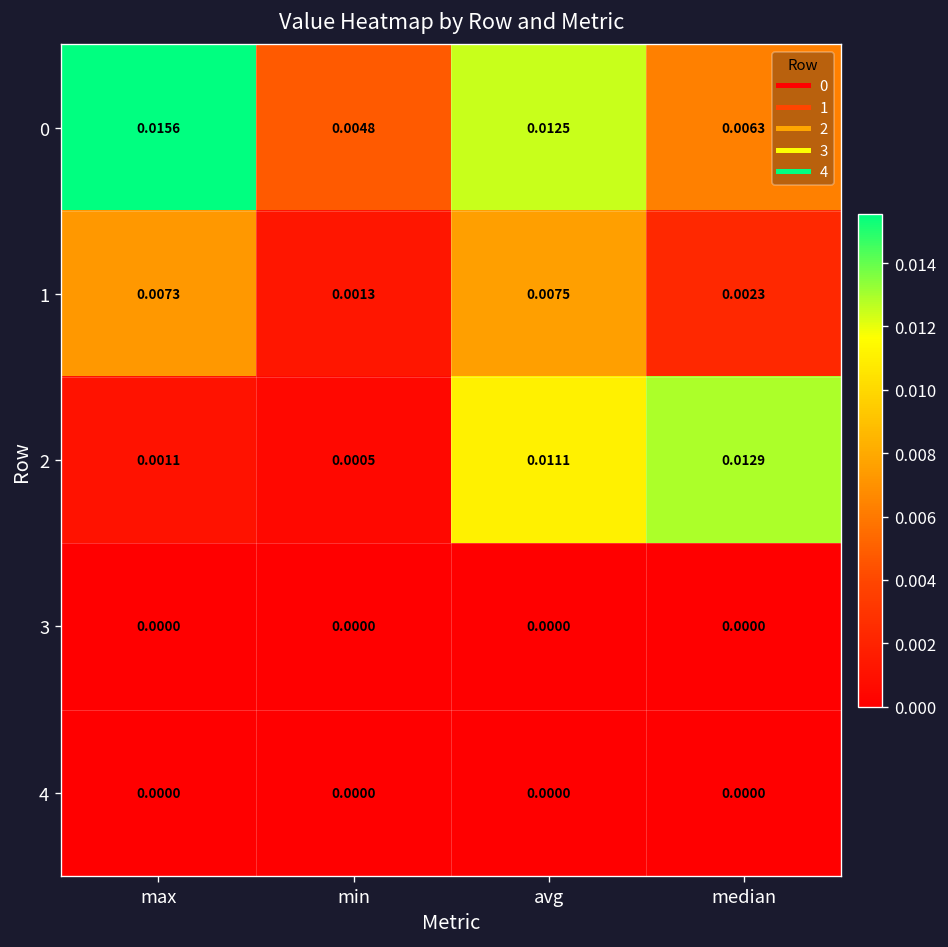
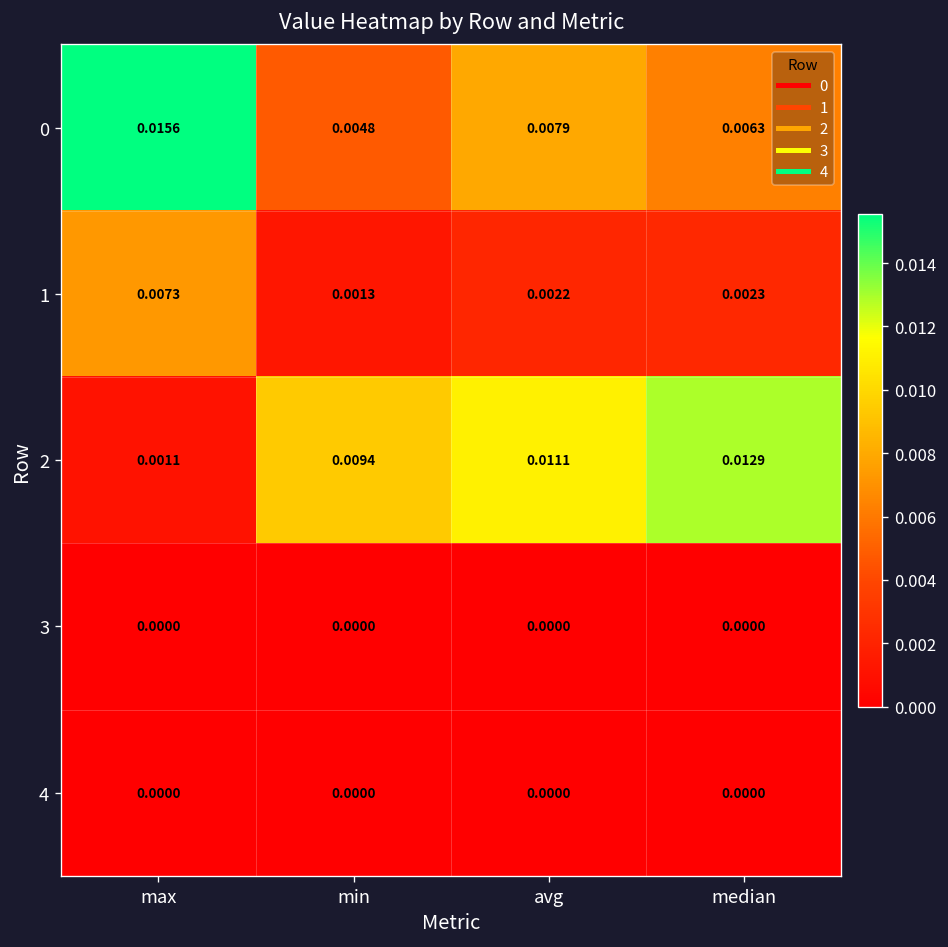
  {
    "0": {
      "max": 0.0156,
      "min": 0.0048,
-     "avg": 0.0125,
+     "avg": 0.0079,
      "median": 0.0063
    },
    "1": {
      "max": 0.0073,
      "min": 0.0013,
-     "avg": 0.0075,
+     "avg": 0.0022,
      "median": 0.0023
    },
    "2": {
      "max": 0.0011,
-     "min": 0.0005,
+     "min": 0.0094,
      "avg": 0.0111,
      "median": 0.0129
    },
    "3": {
      "max": 0.0000,
      "min": 0.0000,
      "avg": 0.0000,
      "median": 0.0000
    },
    "4": {
      "max": 0.0000,
      "min": 0.0000,
      "avg": 0.0000,
      "median": 0.0000
    }
  }
